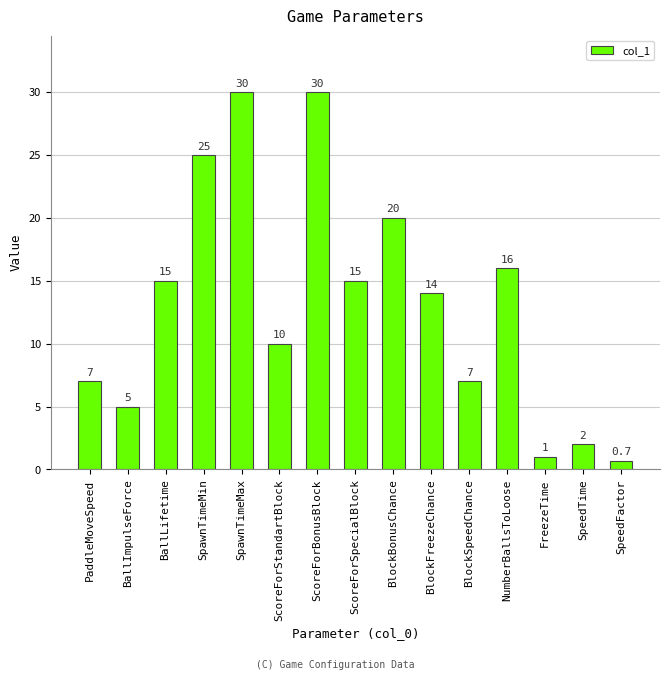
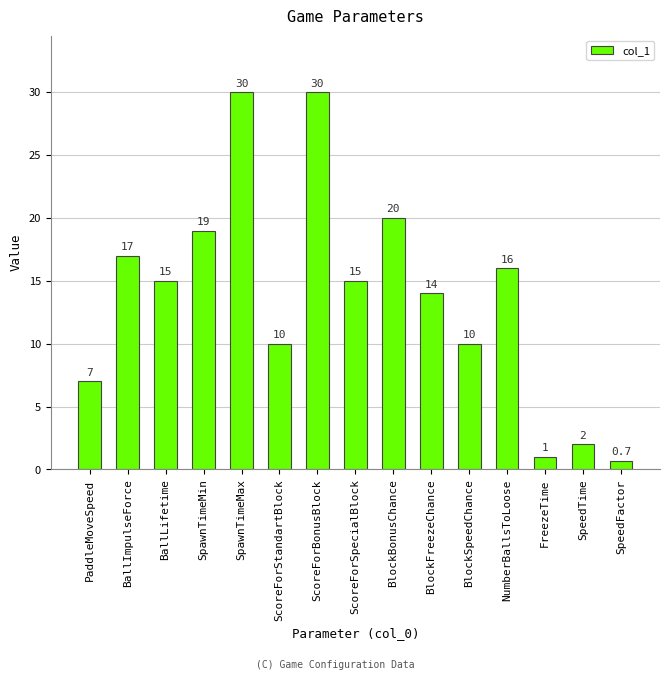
  {
    "PaddleMoveSpeed": 7,
-   "BallImpulseForce": 5,
+   "BallImpulseForce": 17,
    "BallLifetime": 15,
-   "SpawnTimeMin": 25,
+   "SpawnTimeMin": 19,
    "SpawnTimeMax": 30,
    "ScoreForStandartBlock": 10,
    "ScoreForBonusBlock": 30,
    "ScoreForSpecialBlock": 15,
    "BlockBonusChance": 20,
    "BlockFreezeChance": 14,
-   "BlockSpeedChance": 7,
+   "BlockSpeedChance": 10,
    "NumberBallsToLoose": 16,
    "FreezeTime": 1,
    "SpeedTime": 2,
    "SpeedFactor": 0.7
  }
